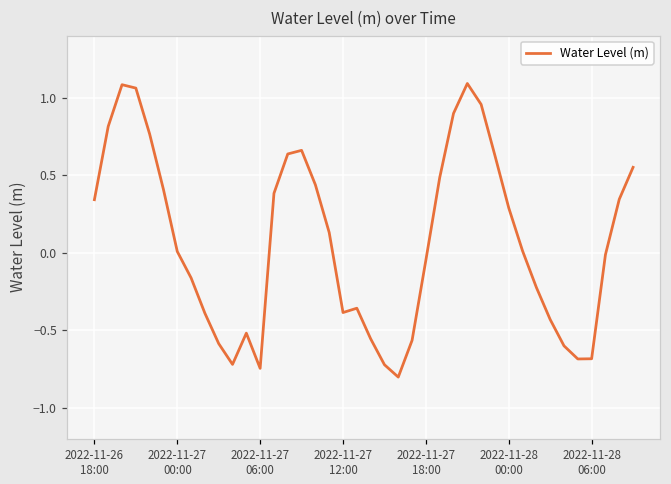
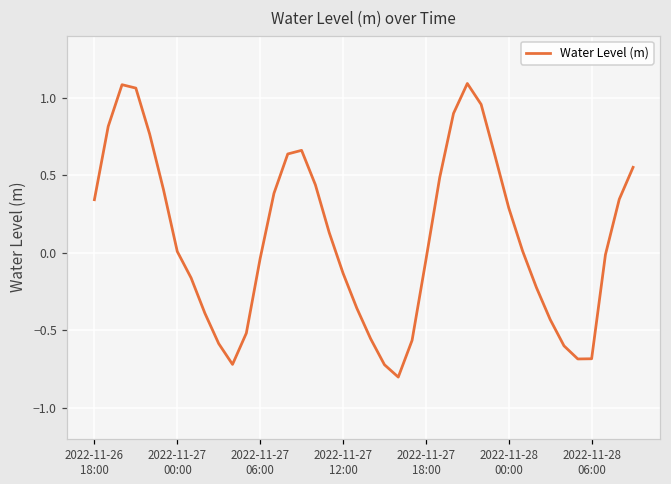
  {
    "2022-11-26 18:00": 0.34,
    "2022-11-27 00:00": 0.01,
-   "2022-11-27 06:00": -0.75,
-   "2022-11-27 12:00": -0.39,
+   "2022-11-27 06:00": -0.04,
+   "2022-11-27 12:00": -0.13,
    "2022-11-27 18:00": -0.05,
    "2022-11-28 00:00": 0.29,
    "2022-11-28 06:00": -0.68
  }
